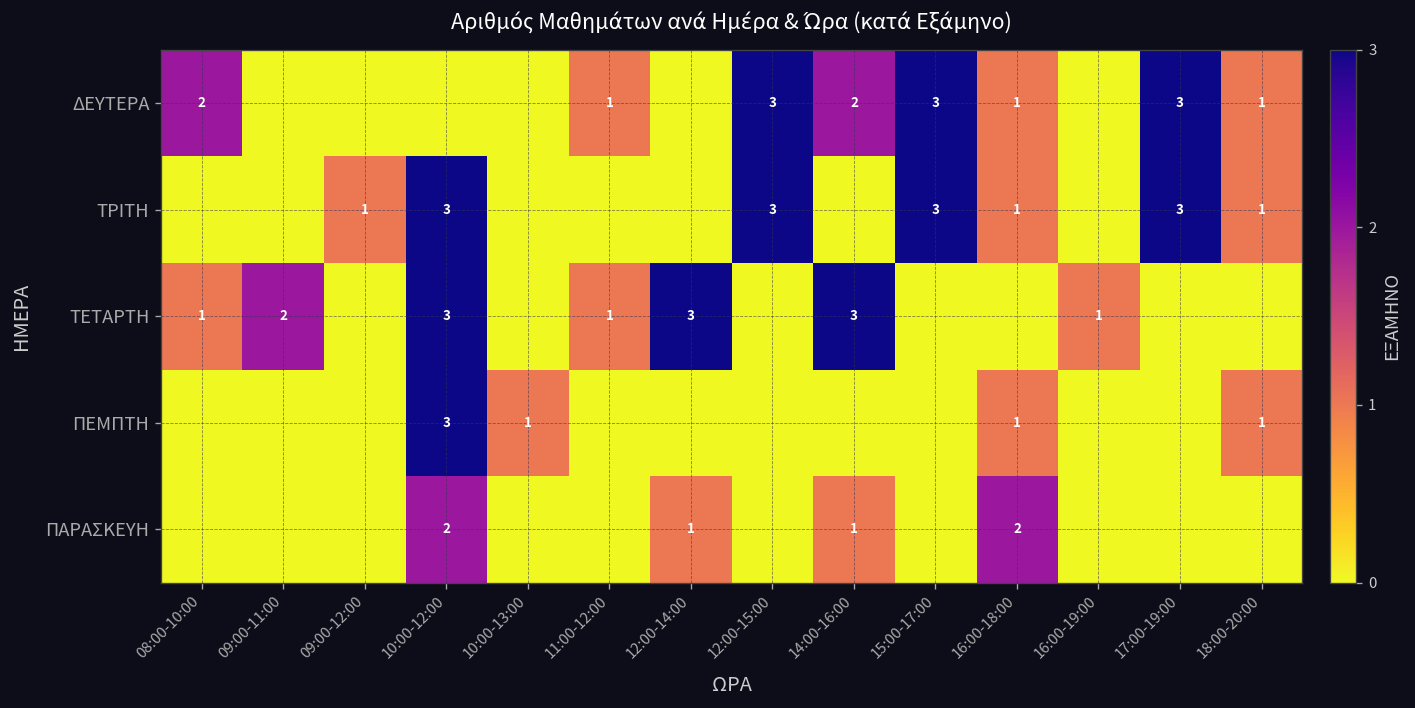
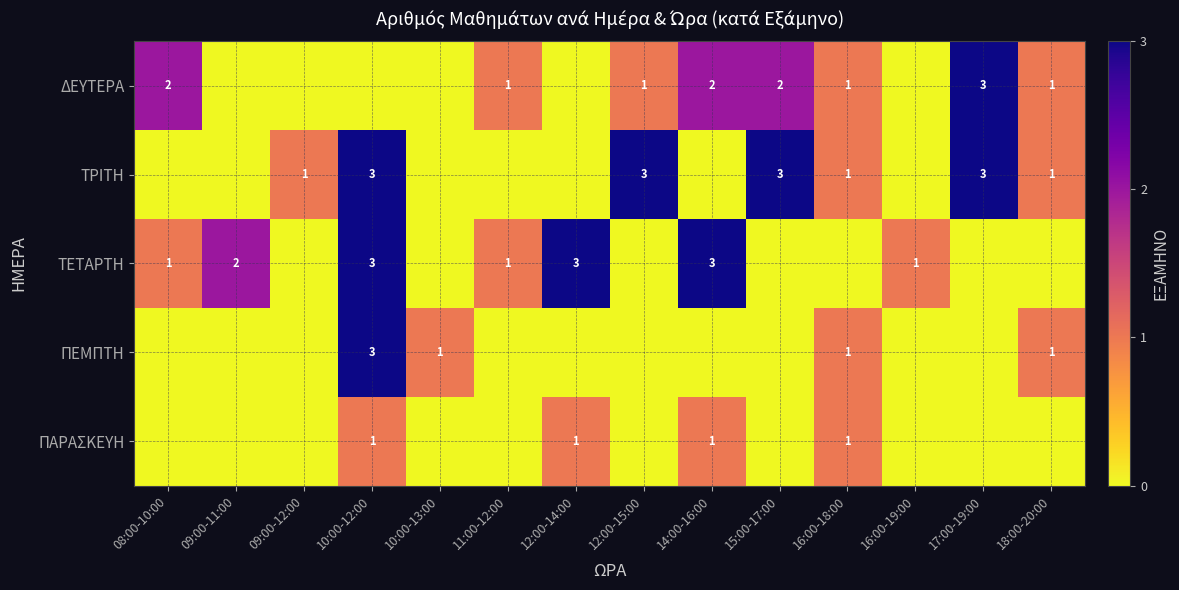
  {
    "ΔΕΥΤΕΡΑ": {
      "08:00-10:00": 2,
      "11:00-12:00": 1,
-     "12:00-15:00": 3,
+     "12:00-15:00": 1,
      "14:00-16:00": 2,
-     "15:00-17:00": 3,
+     "15:00-17:00": 2,
      "16:00-18:00": 1,
      "17:00-19:00": 3,
      "18:00-20:00": 1
    },
    "ΤΡΙΤΗ": {
      "09:00-12:00": 1,
      "10:00-12:00": 3,
      "12:00-15:00": 3,
      "15:00-17:00": 3,
      "16:00-18:00": 1,
      "17:00-19:00": 3,
      "18:00-20:00": 1
    },
    "ΤΕΤΑΡΤΗ": {
      "08:00-10:00": 1,
      "09:00-11:00": 2,
      "10:00-12:00": 3,
      "11:00-12:00": 1,
      "12:00-14:00": 3,
      "14:00-16:00": 3,
      "16:00-19:00": 1
    },
    "ΠΕΜΠΤΗ": {
      "10:00-12:00": 3,
      "10:00-13:00": 1,
      "16:00-18:00": 1,
      "18:00-20:00": 1
    },
    "ΠΑΡΑΣΚΕΥΗ": {
-     "10:00-12:00": 2,
+     "10:00-12:00": 1,
      "12:00-14:00": 1,
      "14:00-16:00": 1,
-     "16:00-18:00": 2
+     "16:00-18:00": 1
    }
  }
